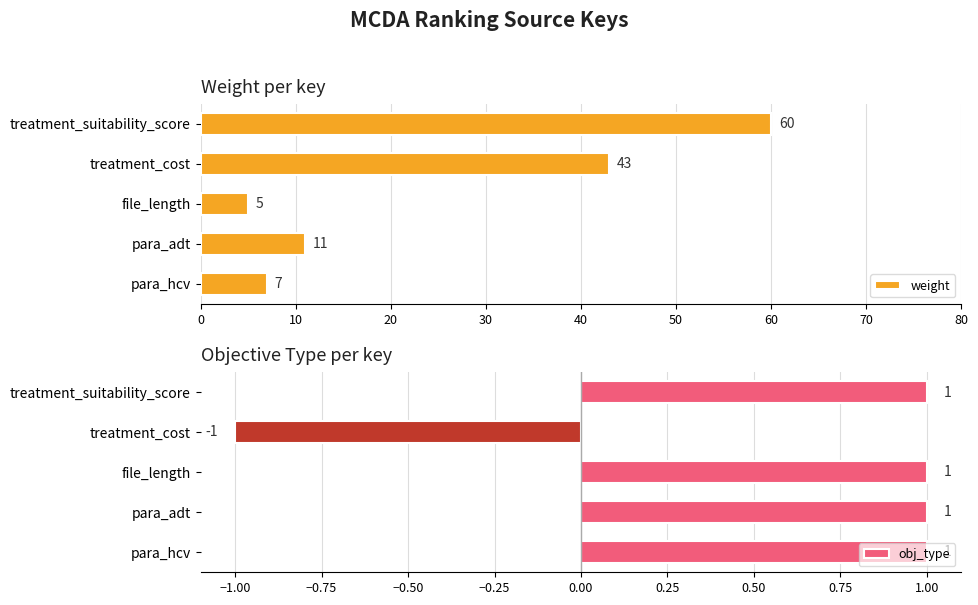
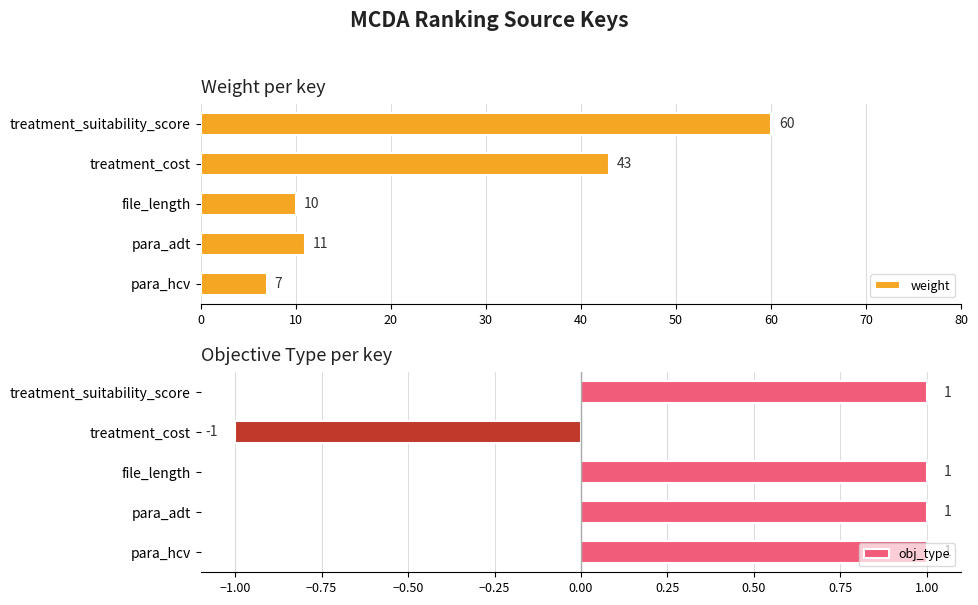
  {
    "Weight per key": {
      "treatment_suitability_score": 60,
      "treatment_cost": 43,
-     "file_length": 5,
+     "file_length": 10,
      "para_adt": 11,
      "para_hcv": 7
    },
    "Objective Type per key": {
      "treatment_suitability_score": 1,
      "treatment_cost": -1,
      "file_length": 1,
      "para_adt": 1
    }
  }
